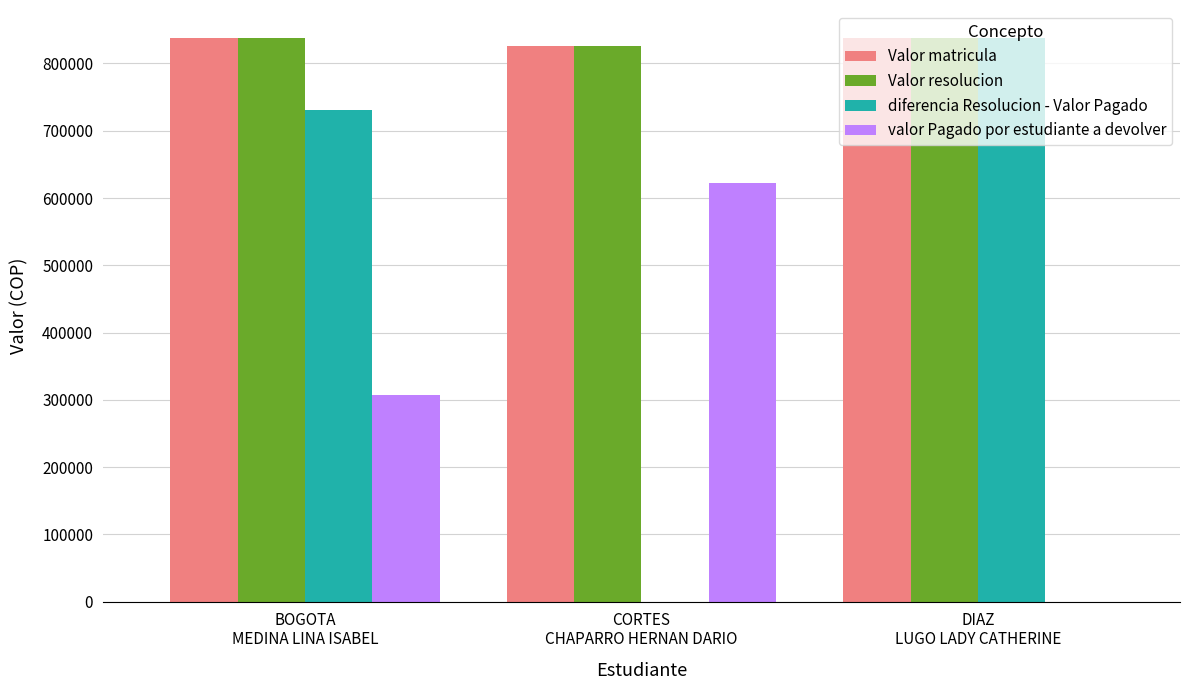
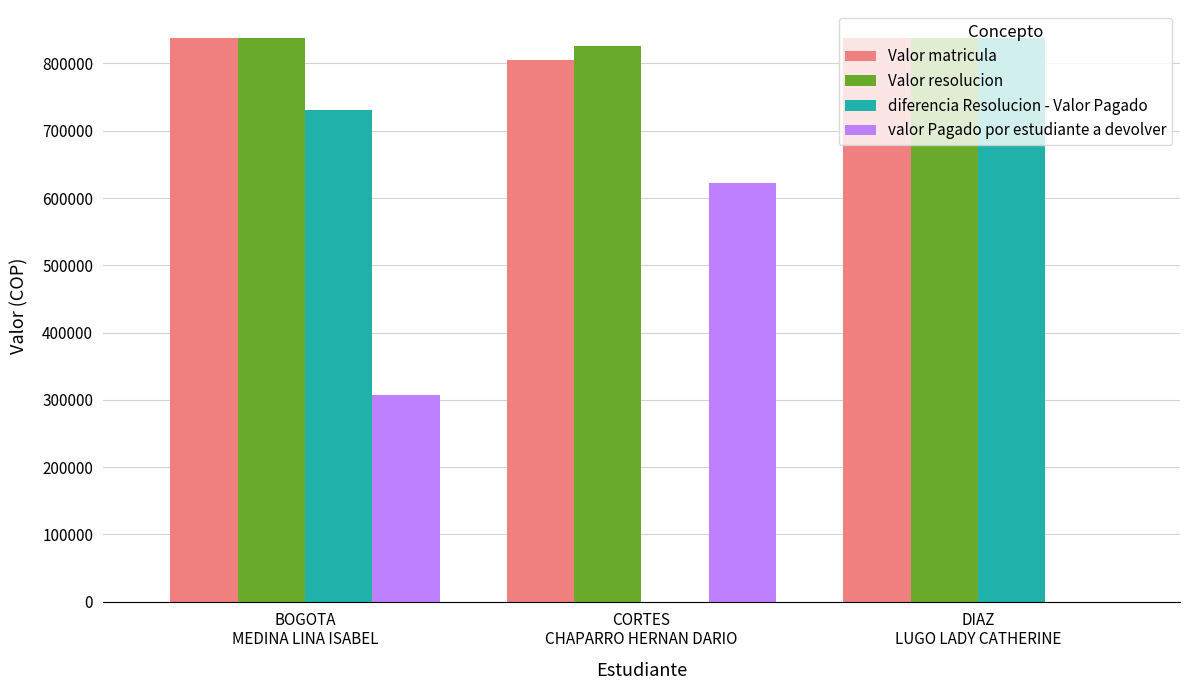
  {
    "Valor matricula": {
      "BOGOTA MEDINA LINA ISABEL": 840000,
-     "CORTES CHAPARRO HERNAN DARIO": 830000
+     "CORTES CHAPARRO HERNAN DARIO": 810000
    },
    "Valor resolucion": {
      "BOGOTA MEDINA LINA ISABEL": 840000,
      "CORTES CHAPARRO HERNAN DARIO": 830000
    },
    "diferencia Resolucion - Valor Pagado": {
      "BOGOTA MEDINA LINA ISABEL": 730000,
      "CORTES CHAPARRO HERNAN DARIO": 0
    },
    "valor Pagado por estudiante a devolver": {
      "BOGOTA MEDINA LINA ISABEL": 310000,
      "CORTES CHAPARRO HERNAN DARIO": 620000,
      "DIAZ LUGO LADY CATHERINE": 0
    }
  }
